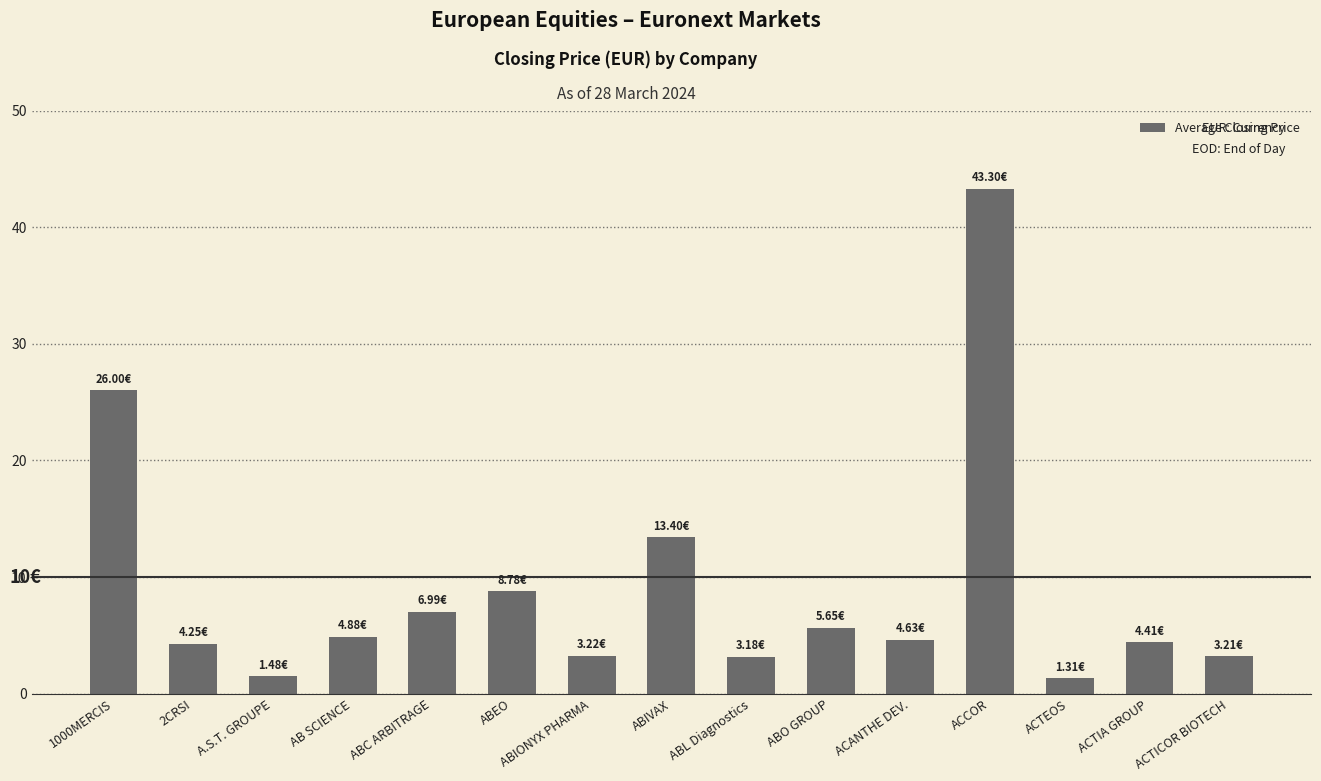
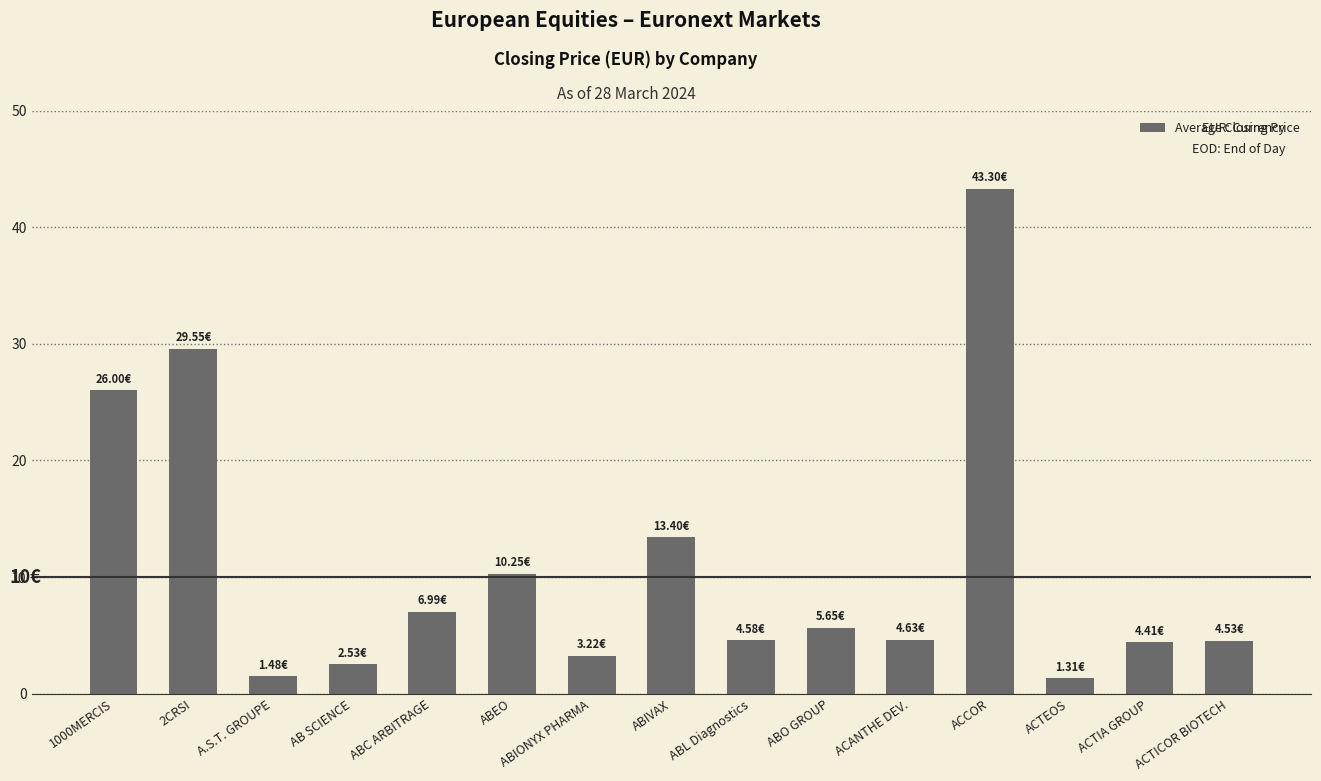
  {
    "1000MERCIS": "26.00€",
-   "2CRSI": "4.25€",
+   "2CRSI": "29.55€",
    "A.S.T. GROUPE": "1.48€",
-   "AB SCIENCE": "4.88€",
+   "AB SCIENCE": "2.53€",
    "ABC ARBITRAGE": "6.99€",
-   "ABEO": "8.78€",
+   "ABEO": "10.25€",
    "ABIONYX PHARMA": "3.22€",
    "ABIVAX": "13.40€",
-   "ABL Diagnostics": "3.18€",
+   "ABL Diagnostics": "4.58€",
    "ABO GROUP": "5.65€",
    "ACANTHE DEV.": "4.63€",
    "ACCOR": "43.30€",
    "ACTEOS": "1.31€",
    "ACTIA GROUP": "4.41€",
-   "ACTICOR BIOTECH": "3.21€"
+   "ACTICOR BIOTECH": "4.53€"
  }
